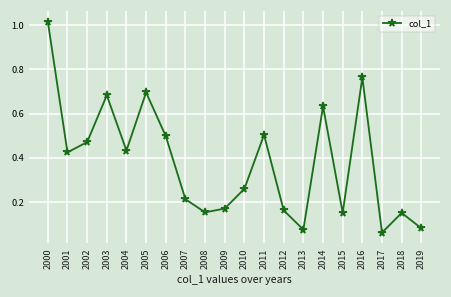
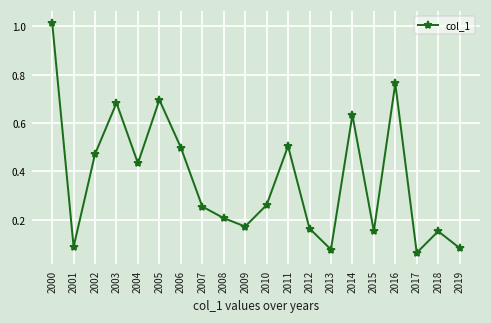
  {
    "2000": 1.02,
-   "2001": 0.43,
+   "2001": 0.09,
    "2002": 0.47,
    "2003": 0.68,
    "2004": 0.43,
    "2005": 0.70,
    "2006": 0.50,
-   "2007": 0.21,
-   "2008": 0.15,
+   "2007": 0.25,
+   "2008": 0.21,
    "2009": 0.17,
    "2010": 0.26,
    "2011": 0.50,
    "2012": 0.16,
    "2013": 0.08,
    "2014": 0.63,
    "2015": 0.15,
    "2016": 0.76,
    "2017": 0.06,
    "2018": 0.15,
    "2019": 0.08
  }
